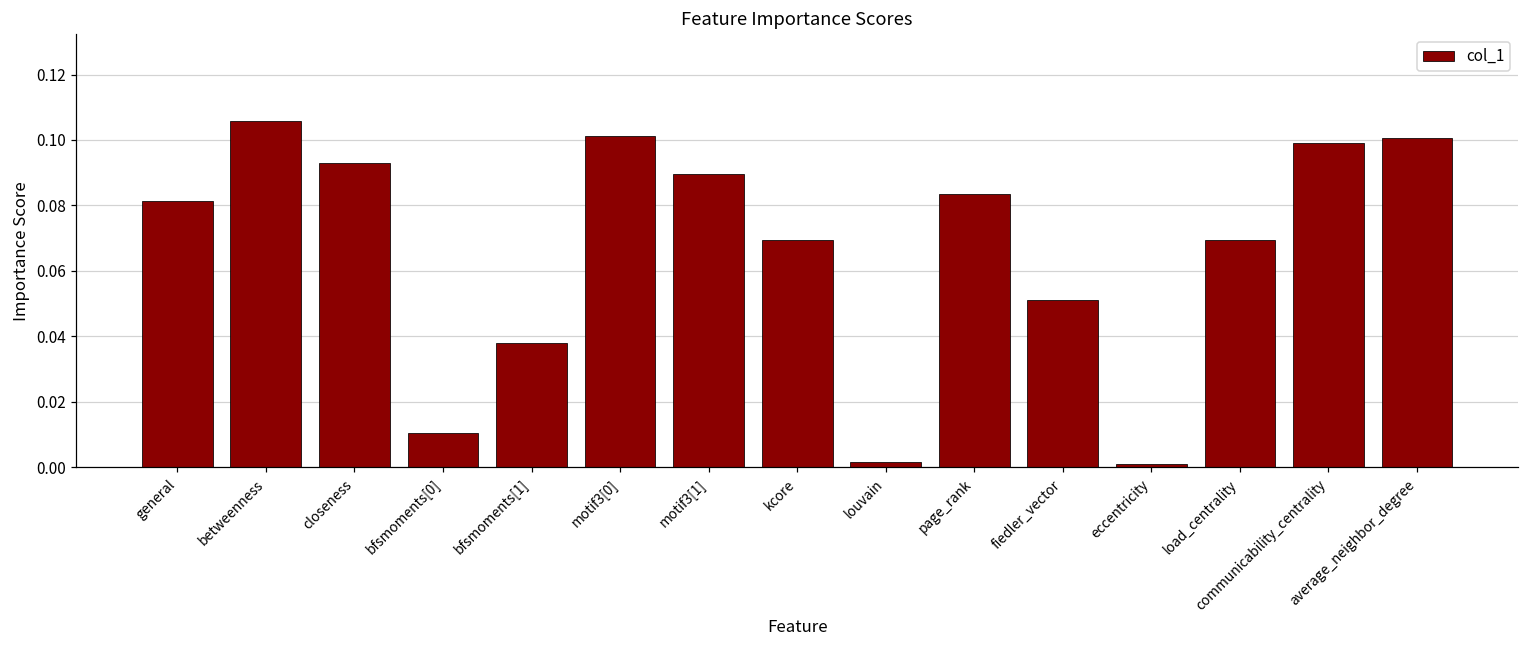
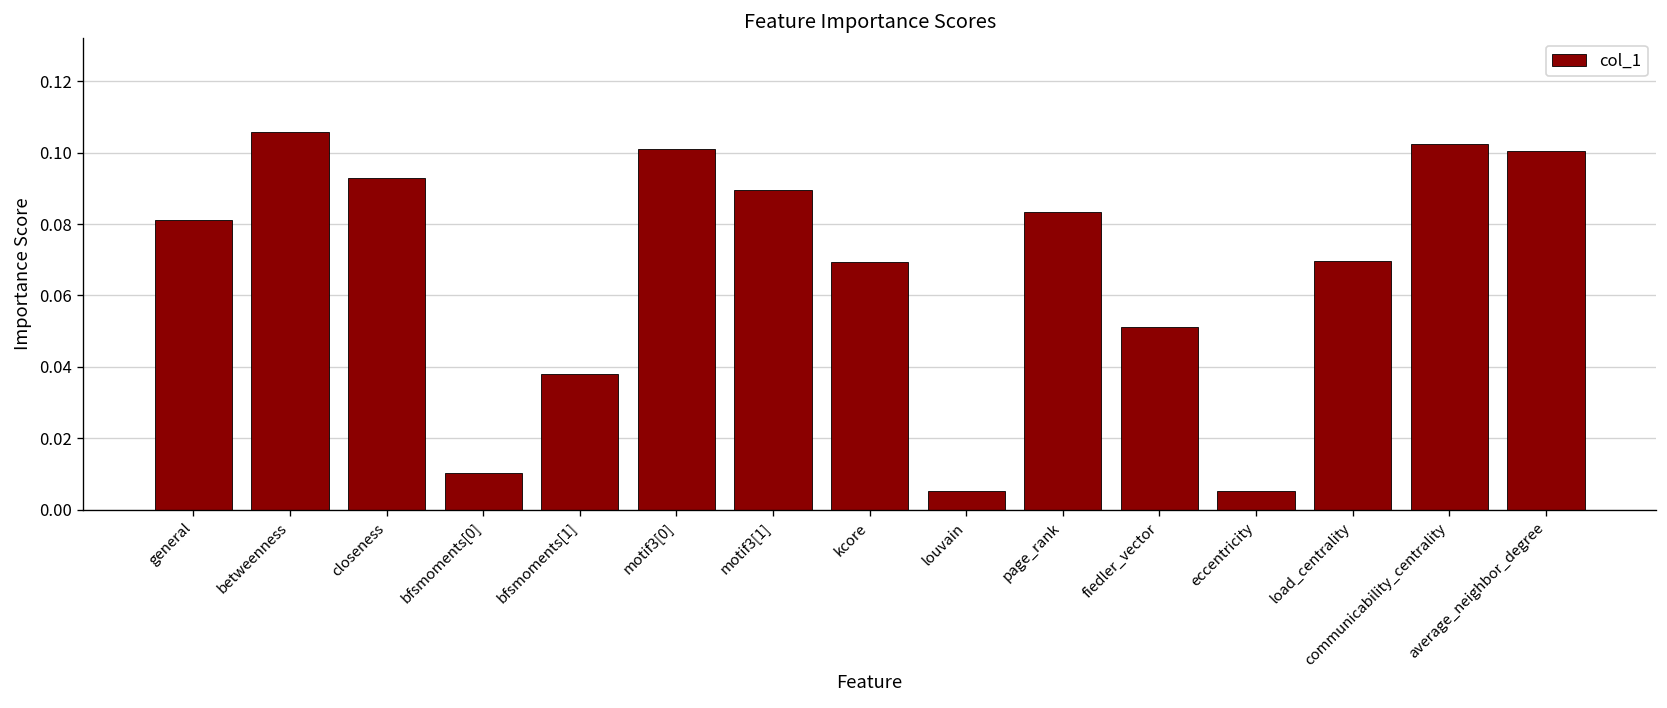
  {
    "general": 0.081,
    "betweenness": 0.106,
    "closeness": 0.093,
    "bfsmoments[0]": 0.010,
    "bfsmoments[1]": 0.038,
    "motif3[0]": 0.101,
    "motif3[1]": 0.090,
    "kcore": 0.069,
-   "louvain": 0.002,
+   "louvain": 0.005,
    "page_rank": 0.083,
    "fiedler_vector": 0.051,
-   "eccentricity": 0.001,
+   "eccentricity": 0.005,
    "load_centrality": 0.070,
-   "communicability_centrality": 0.099,
+   "communicability_centrality": 0.102,
    "average_neighbor_degree": 0.101
  }
